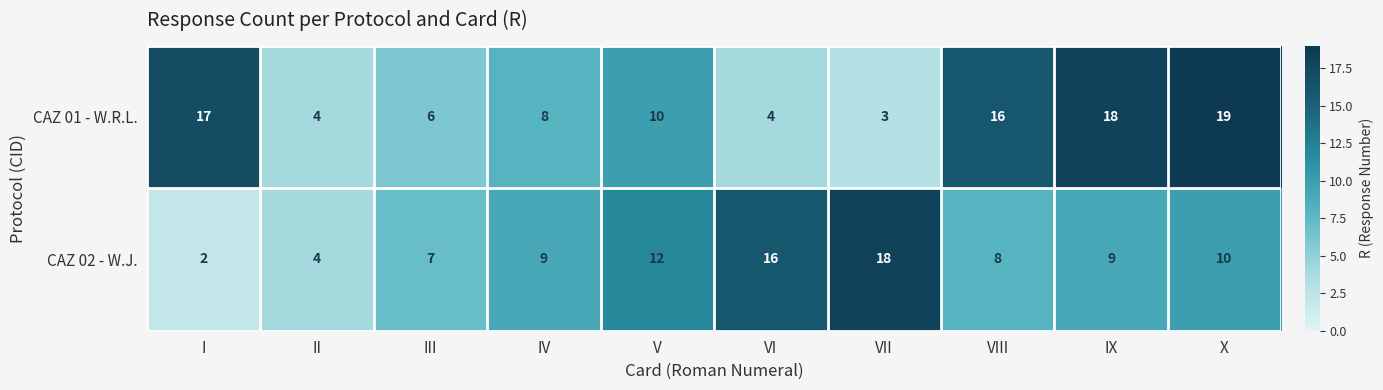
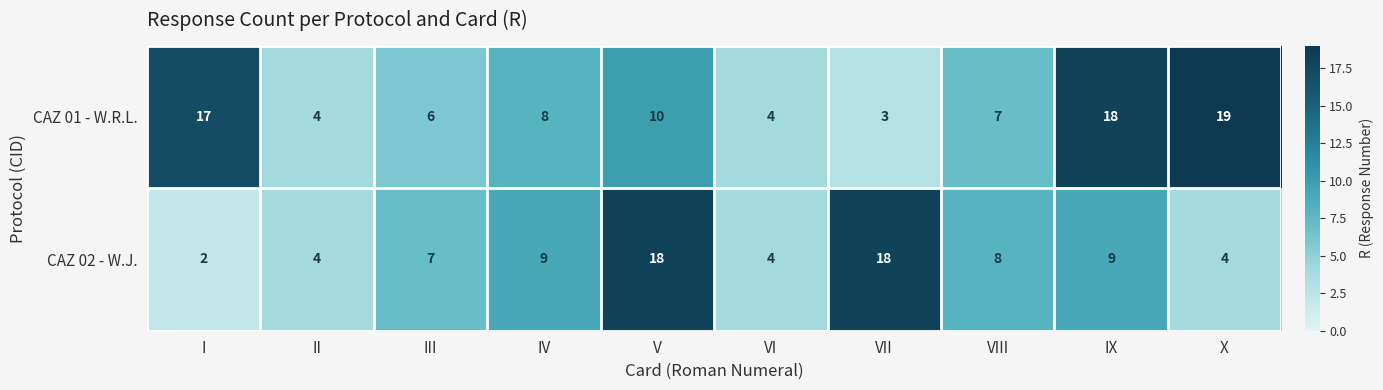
  {
    "CAZ 01 - W.R.L.": {
      "I": 17,
      "II": 4,
      "III": 6,
      "IV": 8,
      "V": 10,
      "VI": 4,
      "VII": 3,
-     "VIII": 16,
+     "VIII": 7,
      "IX": 18,
      "X": 19
    },
    "CAZ 02 - W.J.": {
      "I": 2,
      "II": 4,
      "III": 7,
      "IV": 9,
-     "V": 12,
-     "VI": 16,
+     "V": 18,
+     "VI": 4,
      "VII": 18,
      "VIII": 8,
      "IX": 9,
-     "X": 10
+     "X": 4
    }
  }
